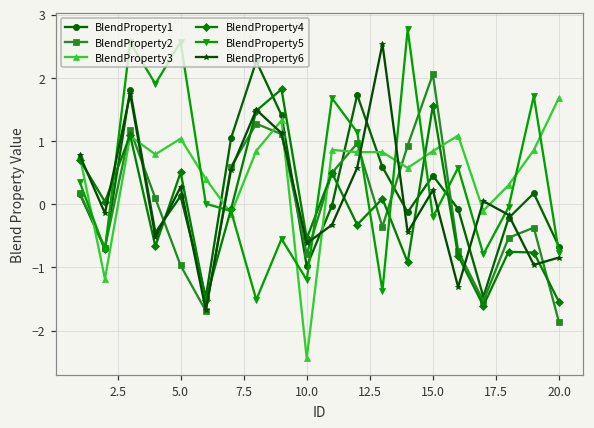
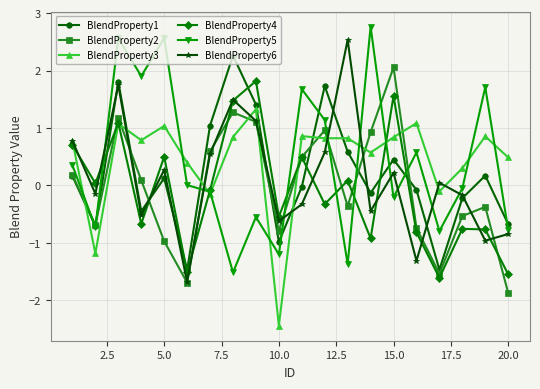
  {
    "BlendProperty3": {
      "5.0": 1.0,
      "10.0": -2.4,
      "15.0": 0.8,
-     "20.0": 1.7
+     "20.0": 0.5
    }
  }
